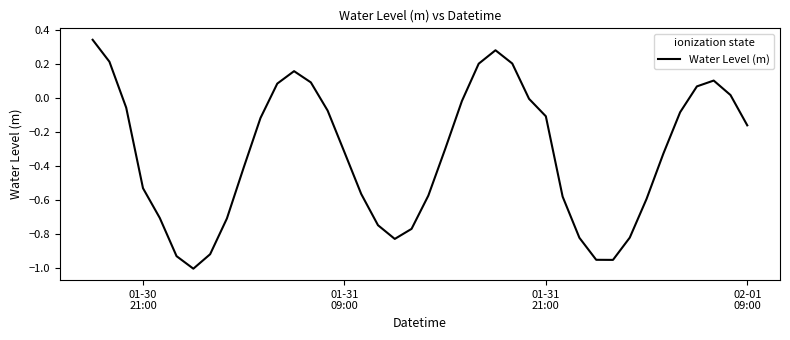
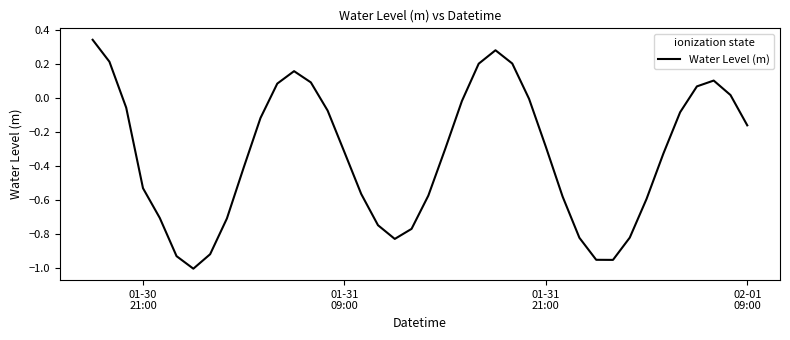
  {
    "01-30 21:00": -0.53,
    "01-31 09:00": -0.32,
-   "01-31 21:00": -0.11,
+   "01-31 21:00": -0.29,
    "02-01 09:00": -0.16
  }
